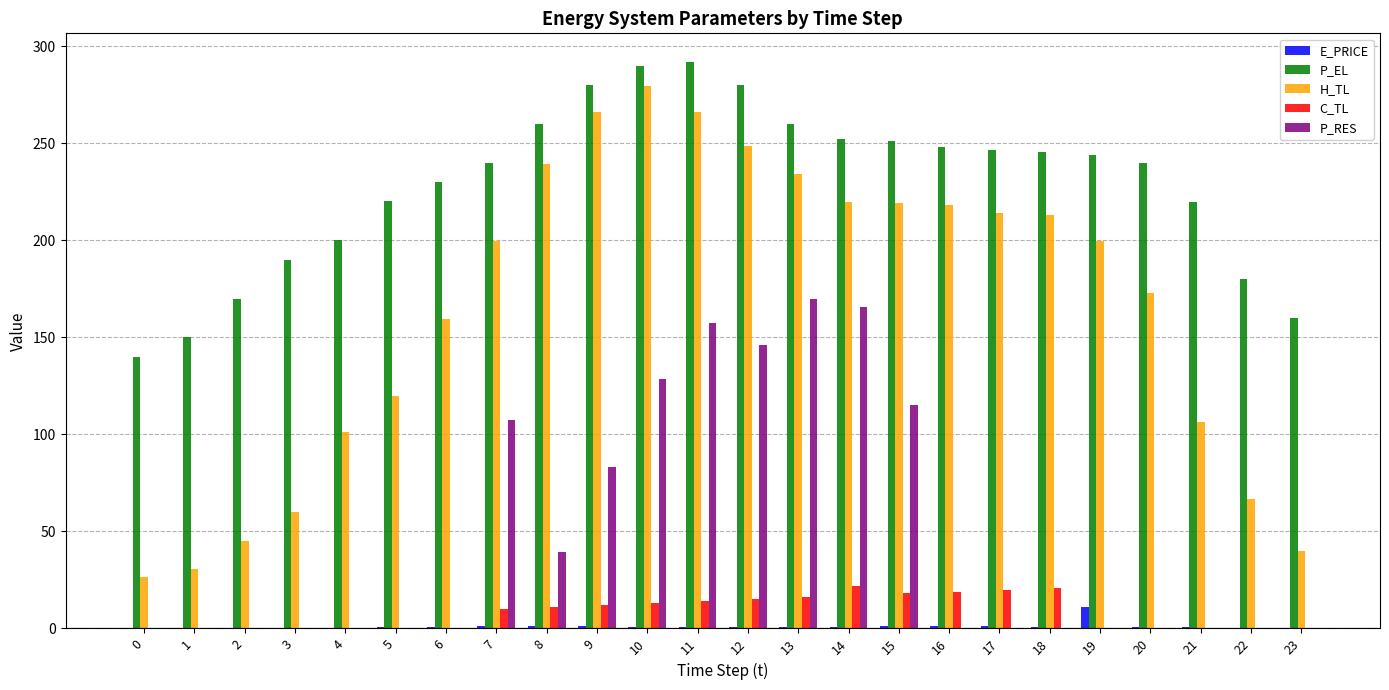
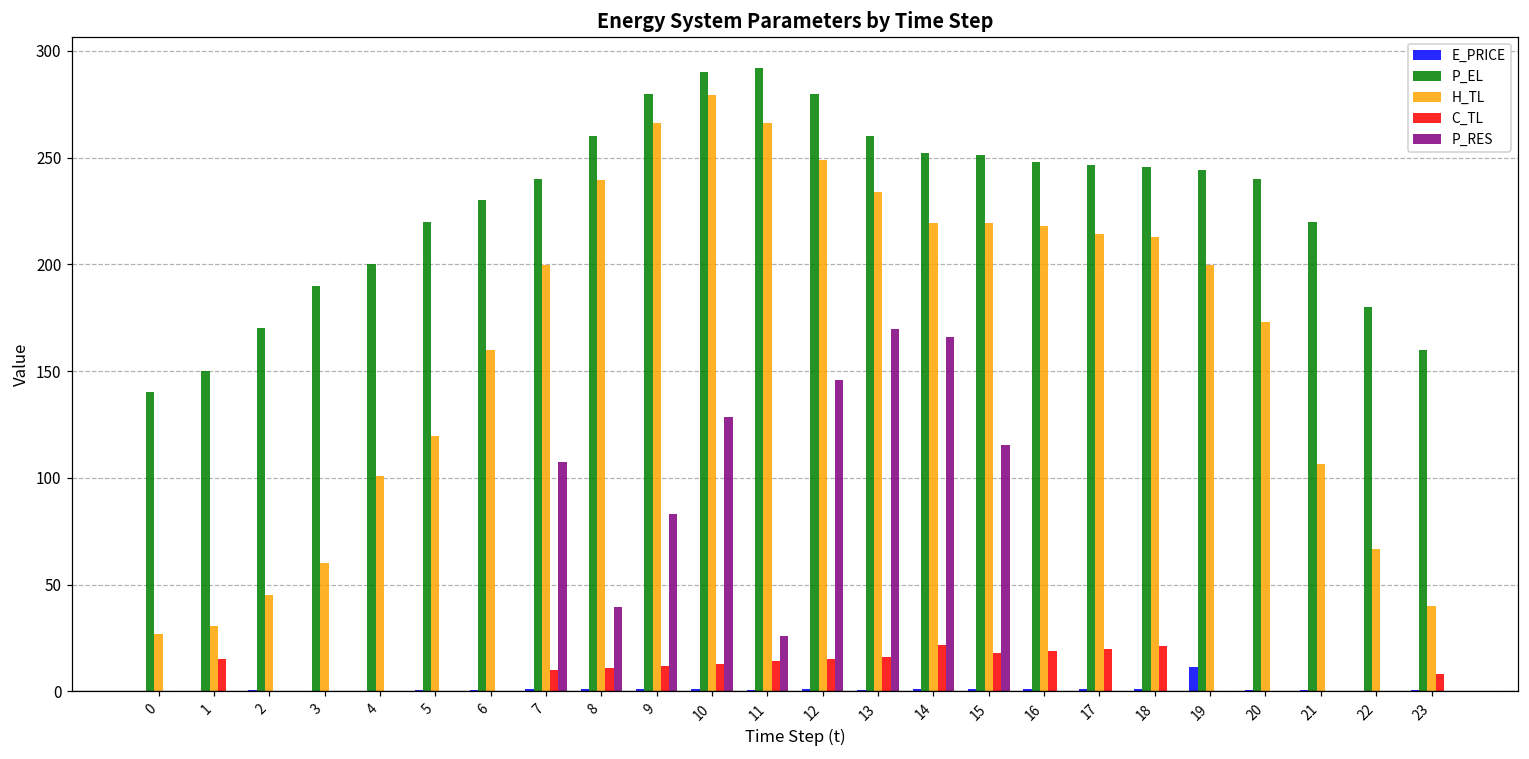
  {
    "E_PRICE": {
      "19": 11
    },
    "P_EL": {
      "0": 140,
      "1": 150,
      "2": 170,
      "3": 190,
      "4": 200,
      "5": 220,
      "6": 230,
      "7": 240,
      "8": 260,
      "9": 280,
      "10": 290,
      "11": 292,
      "12": 280,
      "13": 260,
      "14": 252,
      "15": 251,
      "16": 248,
      "17": 246,
      "18": 246,
      "19": 244,
      "20": 240,
      "21": 220,
      "22": 180,
      "23": 160
    },
    "H_TL": {
      "0": 27,
      "1": 31,
      "2": 45,
      "3": 60,
      "4": 101,
      "5": 120,
      "6": 160,
      "7": 200,
      "8": 239,
      "9": 266,
      "10": 279,
      "11": 266,
      "12": 249,
      "13": 234,
      "14": 220,
      "15": 219,
      "16": 218,
      "17": 214,
      "18": 213,
      "19": 200,
      "20": 173,
      "21": 106,
      "22": 66,
      "23": 40
    },
    "C_TL": {
      "0": 0,
-     "1": 0,
+     "1": 15,
      "2": 0,
      "3": 0,
      "4": 0,
      "5": 0,
      "6": 0,
      "7": 10,
      "8": 11,
      "9": 12,
      "10": 13,
      "11": 14,
      "12": 15,
      "13": 16,
      "14": 22,
      "15": 18,
      "16": 19,
      "17": 20,
      "18": 21,
      "19": 0,
      "20": 0,
      "21": 0,
      "22": 0,
-     "23": 0
+     "23": 8
    },
    "P_RES": {
      "0": 0,
      "1": 0,
      "2": 0,
      "3": 0,
      "4": 0,
      "5": 0,
      "6": 0,
      "7": 107,
      "8": 39,
      "9": 83,
      "10": 128,
-     "11": 157,
+     "11": 26,
      "12": 146,
      "13": 170,
      "14": 166,
      "15": 115,
      "16": 0,
      "17": 0,
      "18": 0,
      "19": 0,
      "20": 0,
      "21": 0,
      "22": 0,
      "23": 0
    }
  }
